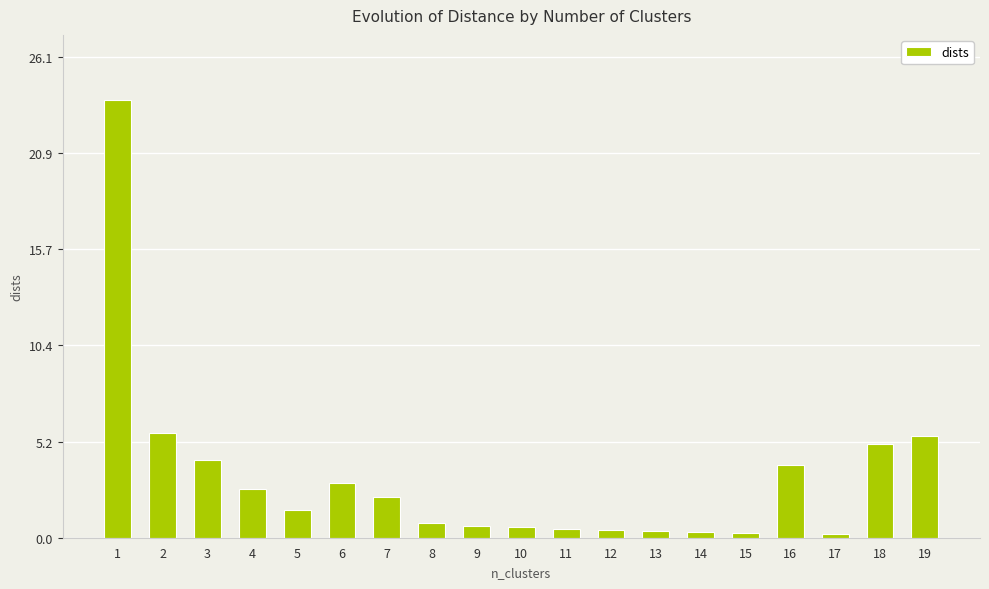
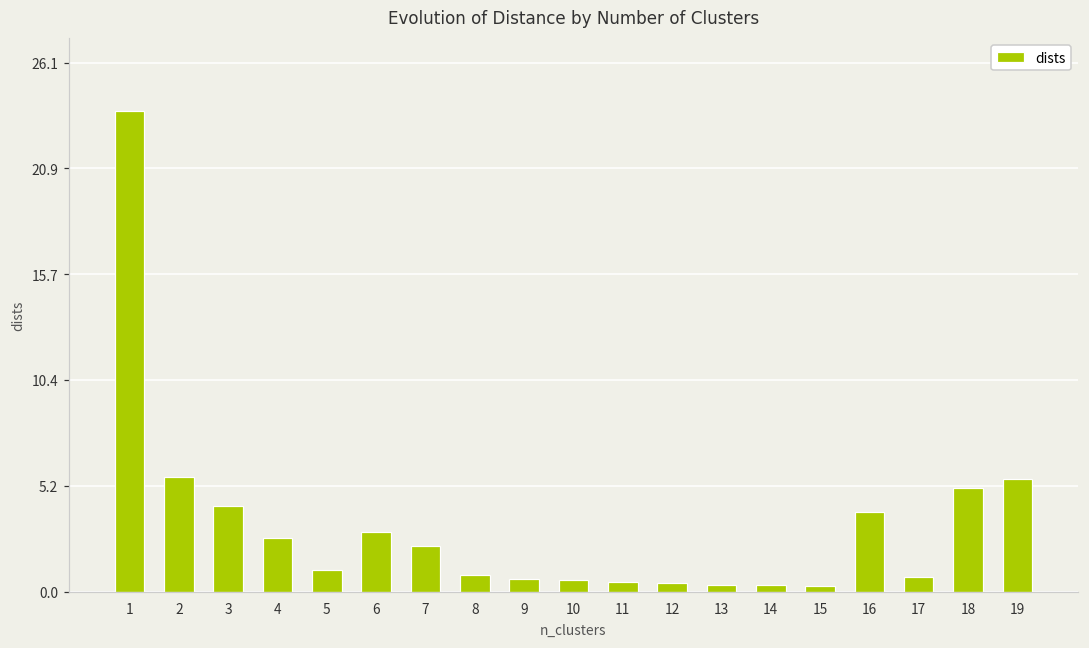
  {
    "1": 23.7,
    "2": 5.7,
    "3": 4.2,
    "4": 2.7,
-   "5": 1.5,
+   "5": 1.1,
    "6": 3.0,
    "7": 2.2,
    "8": 0.8,
    "9": 0.6,
    "10": 0.6,
    "11": 0.5,
    "12": 0.4,
    "13": 0.3,
    "14": 0.3,
    "15": 0.3,
    "16": 3.9,
-   "17": 0.2,
+   "17": 0.7,
    "18": 5.1,
    "19": 5.5
  }
